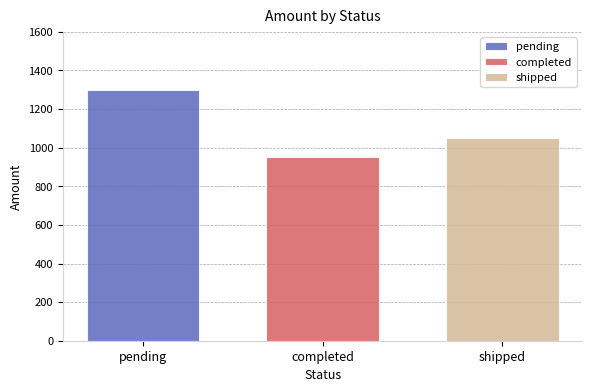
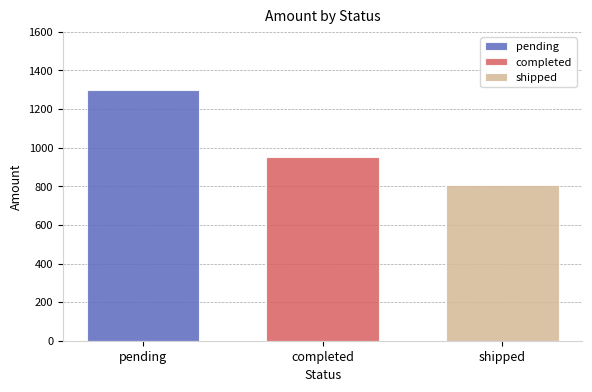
  {
    "pending": 1300,
    "completed": 950,
-   "shipped": 1050
+   "shipped": 810
  }
